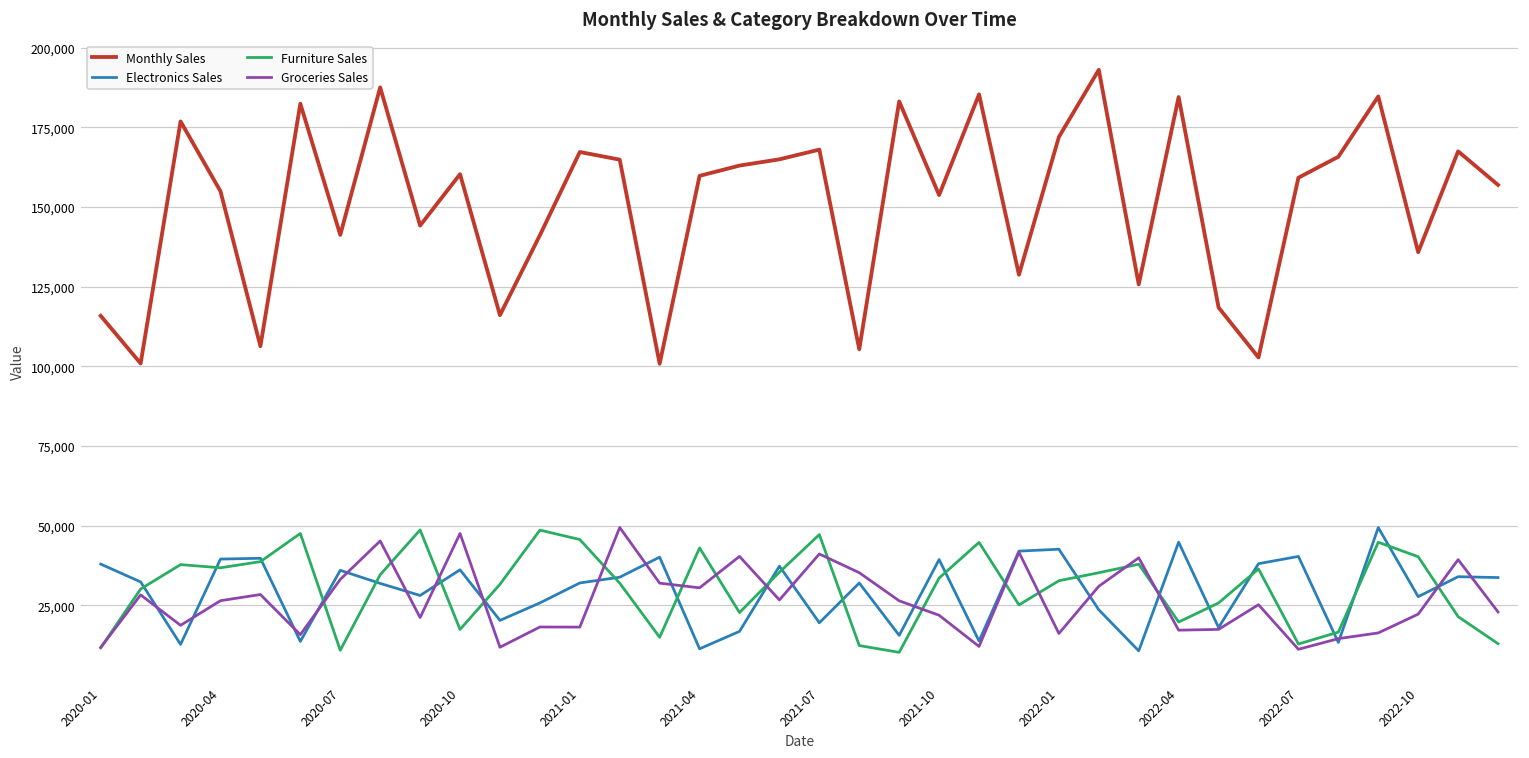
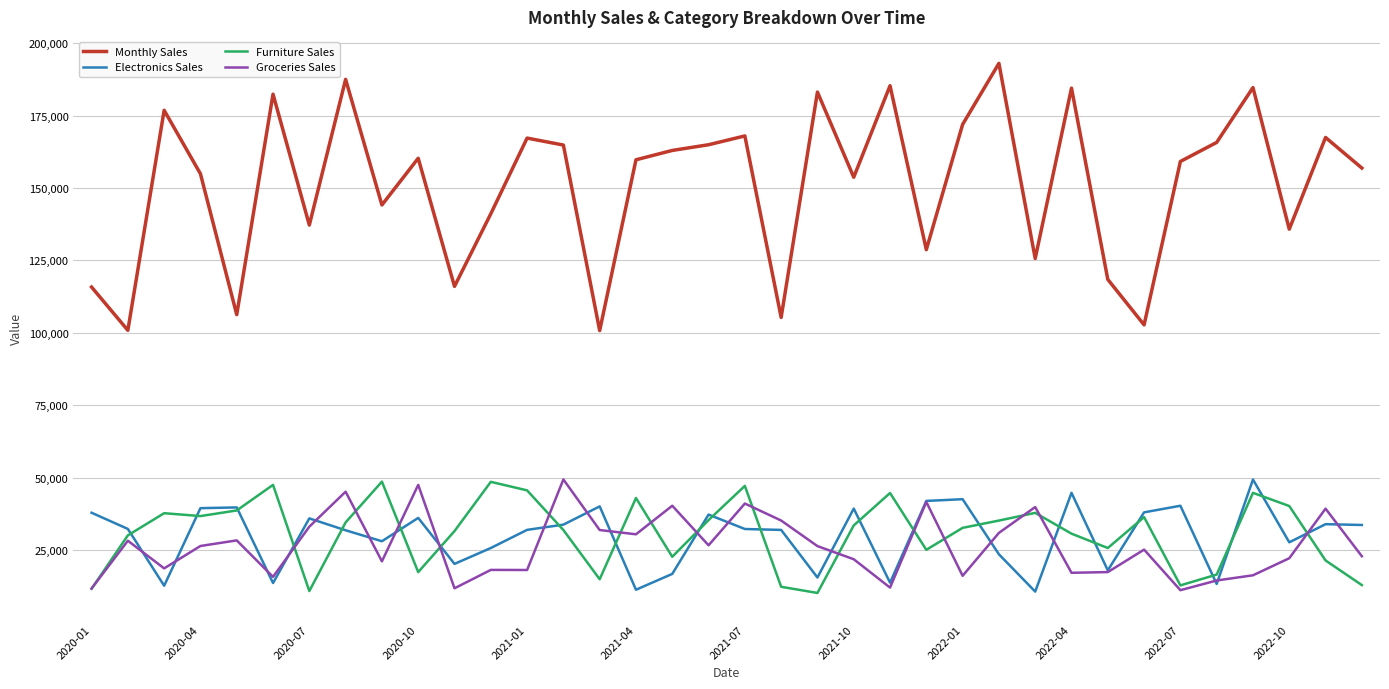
  {
    "Monthly Sales": {
      "2020-01": "116,000",
      "2020-04": "155,000",
-     "2020-07": "141,000",
+     "2020-07": "137,000",
      "2020-10": "160,000",
      "2021-01": "167,000",
      "2021-04": "160,000",
      "2021-07": "168,000",
      "2021-10": "154,000",
      "2022-01": "172,000",
      "2022-04": "184,000",
      "2022-07": "159,000",
      "2022-10": "136,000"
    },
    "Electronics Sales": {
      "2020-01": "38,000",
      "2020-04": "39,000",
      "2020-07": "36,000",
      "2020-10": "36,000",
      "2021-01": "32,000",
      "2021-04": "11,000",
-     "2021-07": "19,000",
+     "2021-07": "32,000",
      "2021-10": "39,000",
      "2022-01": "43,000",
      "2022-04": "45,000",
      "2022-07": "40,000",
      "2022-10": "28,000"
    },
    "Furniture Sales": {
      "2020-04": "37,000",
      "2020-07": "11,000",
      "2020-10": "17,000",
      "2021-01": "46,000",
      "2021-04": "43,000",
      "2021-07": "47,000",
      "2021-10": "34,000",
      "2022-01": "33,000",
-     "2022-04": "20,000",
+     "2022-04": "31,000",
      "2022-07": "13,000",
      "2022-10": "40,000"
    },
    "Groceries Sales": {
      "2020-04": "26,000",
      "2020-07": "33,000",
      "2020-10": "48,000",
      "2021-01": "18,000",
      "2021-04": "30,000",
      "2021-07": "41,000",
      "2021-10": "22,000",
      "2022-01": "16,000",
      "2022-04": "17,000",
      "2022-07": "11,000",
      "2022-10": "22,000"
    }
  }
